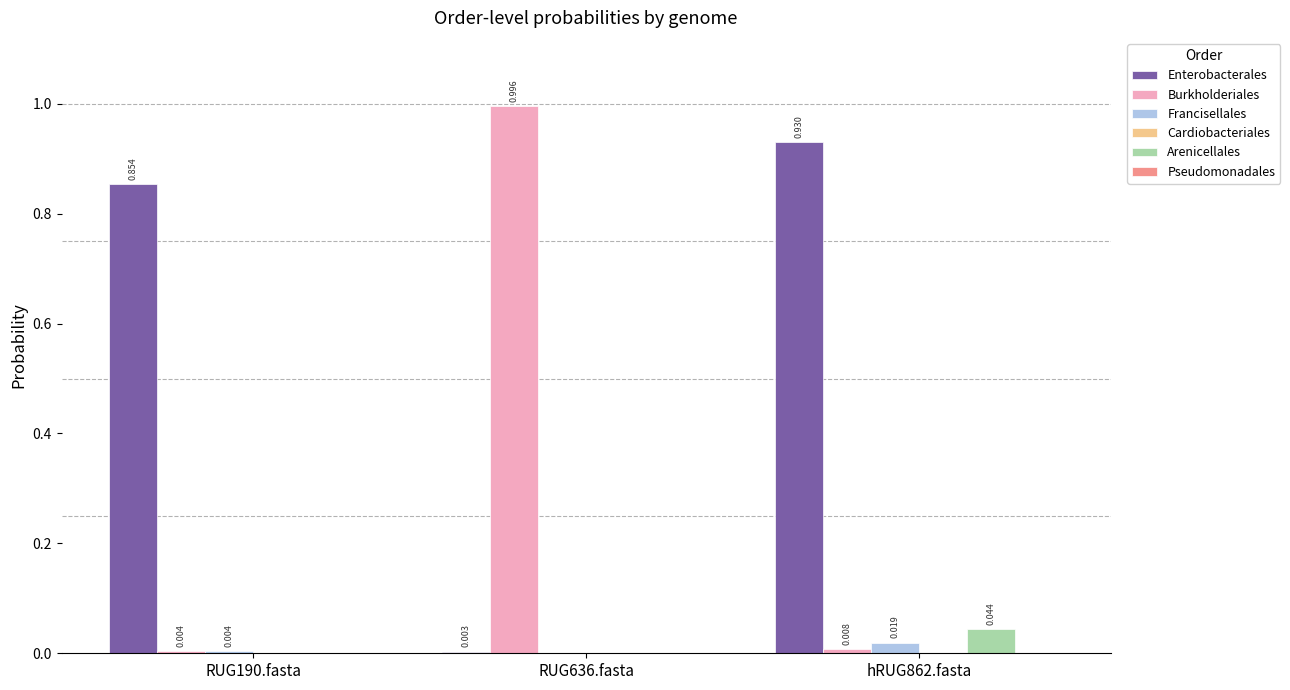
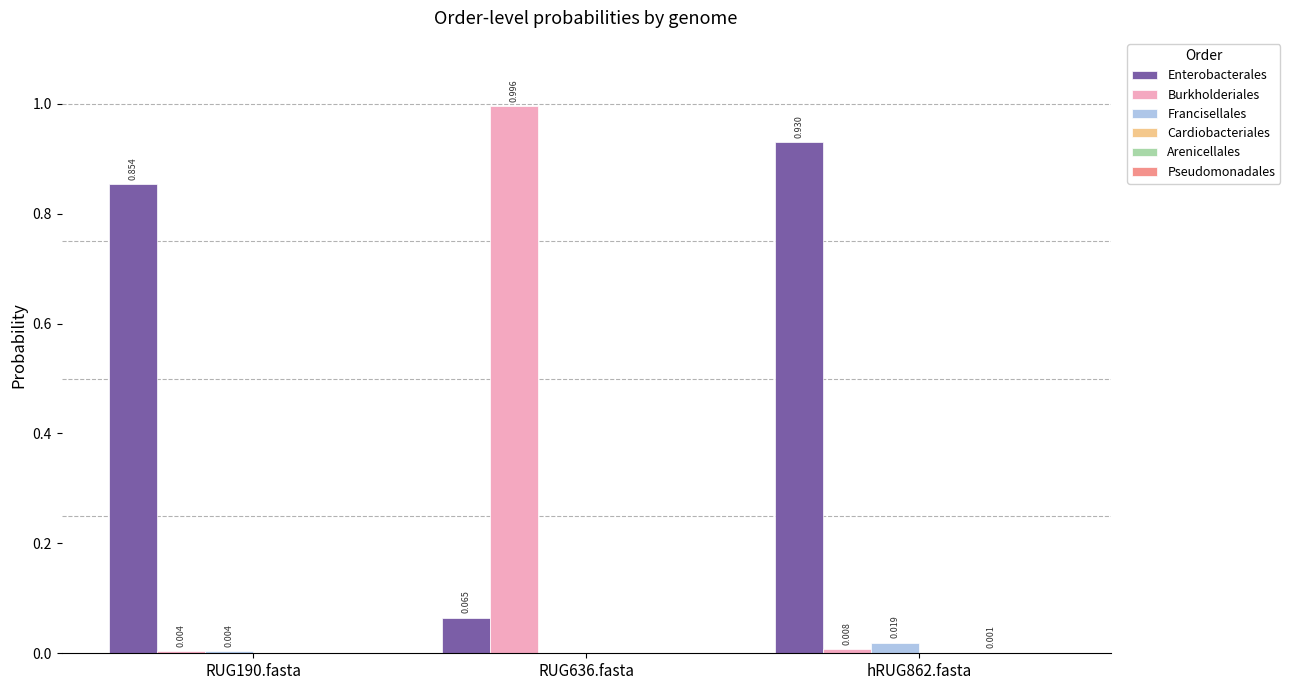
  {
    "Enterobacterales": {
      "RUG190.fasta": 0.854,
-     "RUG636.fasta": 0.003,
+     "RUG636.fasta": 0.065,
      "hRUG862.fasta": 0.930
    },
    "Francisellales": {
      "RUG190.fasta": 0.004,
      "hRUG862.fasta": 0.019
    },
    "Arenicellales": {
-     "hRUG862.fasta": 0.044
+     "hRUG862.fasta": 0.001
    }
  }
